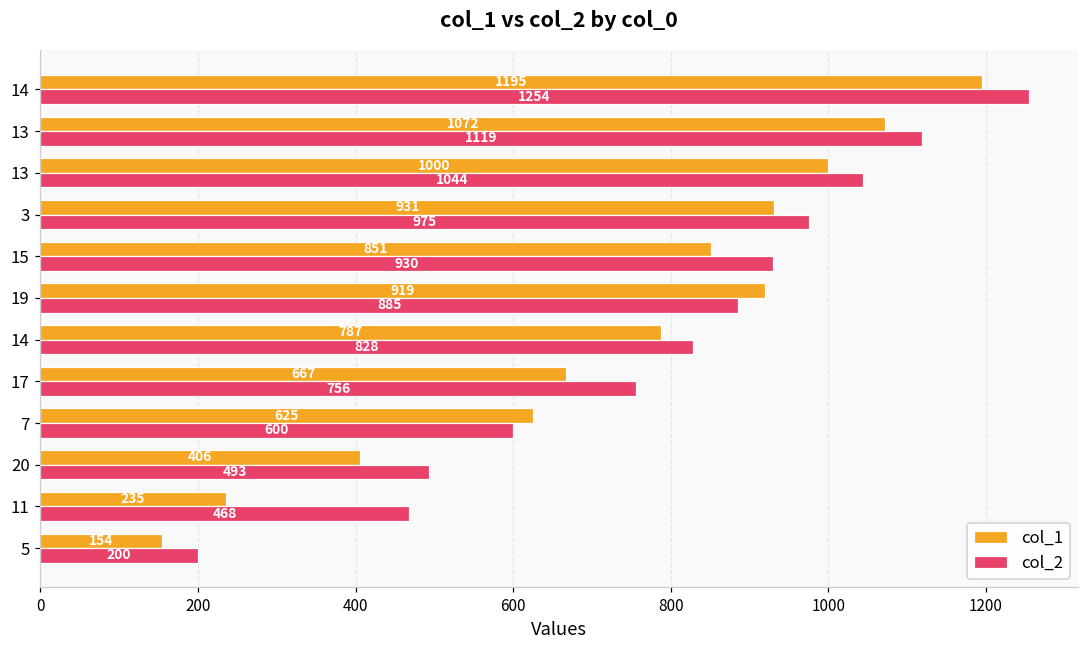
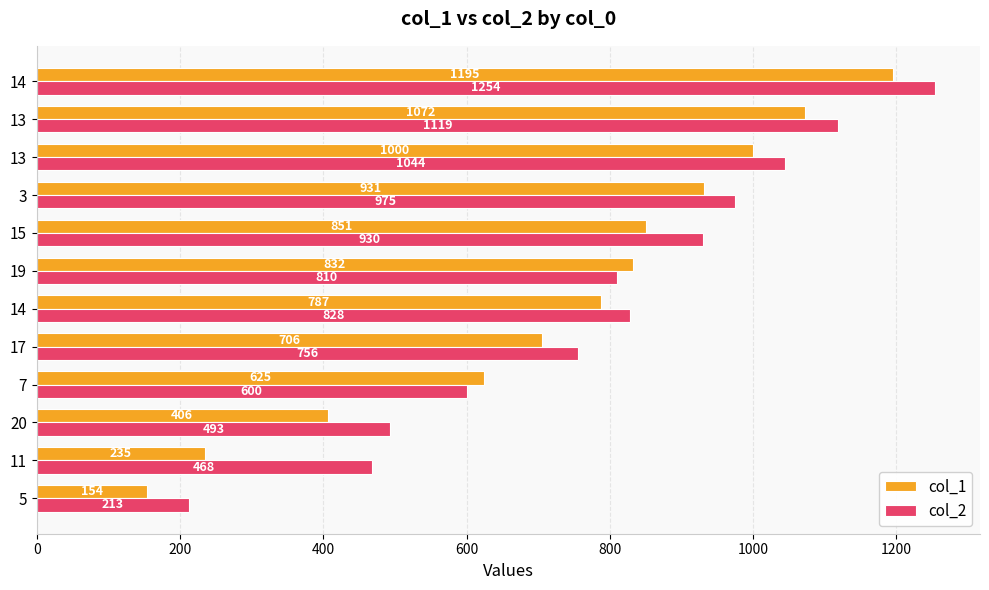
  {
    "col_1": {
      "3": 931,
      "15": 851,
-     "19": 919,
-     "17": 667,
+     "19": 832,
+     "17": 706,
      "7": 625,
      "20": 406,
      "11": 235,
      "5": 154
    },
    "col_2": {
      "3": 975,
      "15": 930,
-     "19": 885,
+     "19": 810,
      "17": 756,
      "7": 600,
      "20": 493,
      "11": 468,
-     "5": 200
+     "5": 213
    }
  }
